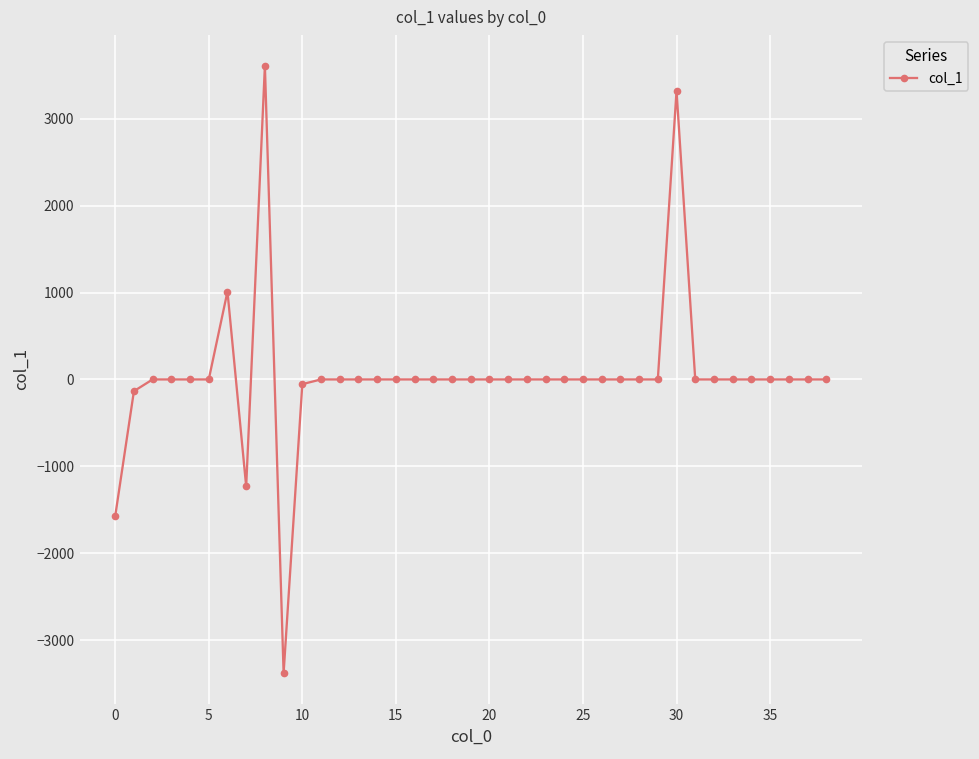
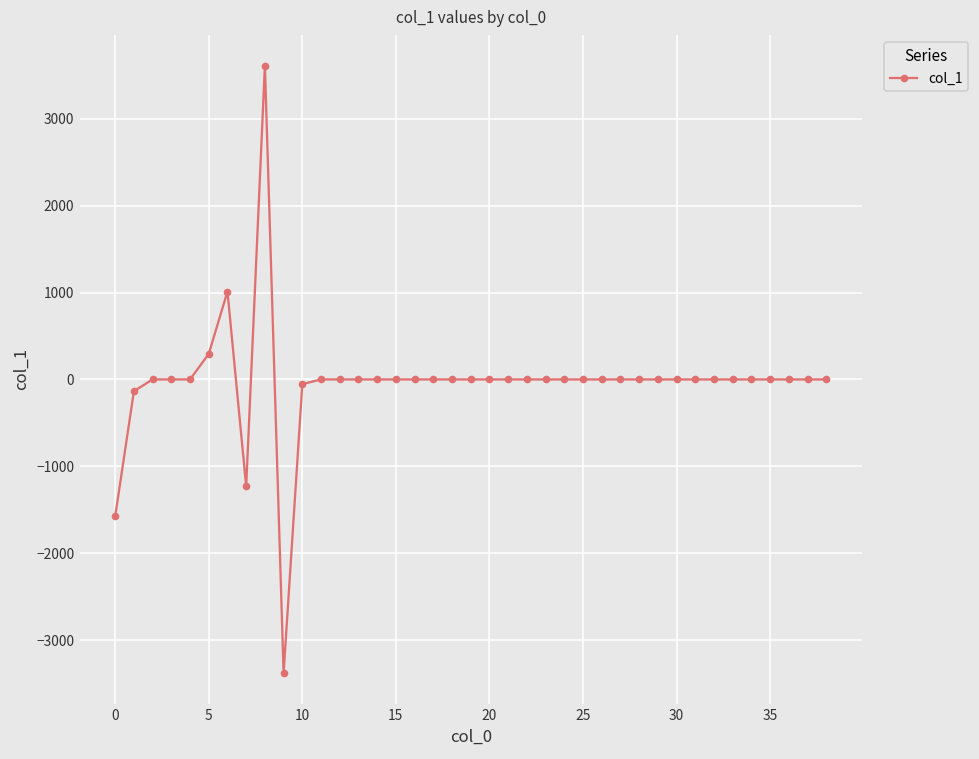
  {
    "0": -1600,
-   "5": 0,
+   "5": 300,
    "10": -100,
    "15": 0,
    "20": 0,
    "25": 0,
-   "30": 3300,
+   "30": 0,
    "35": 0
  }
